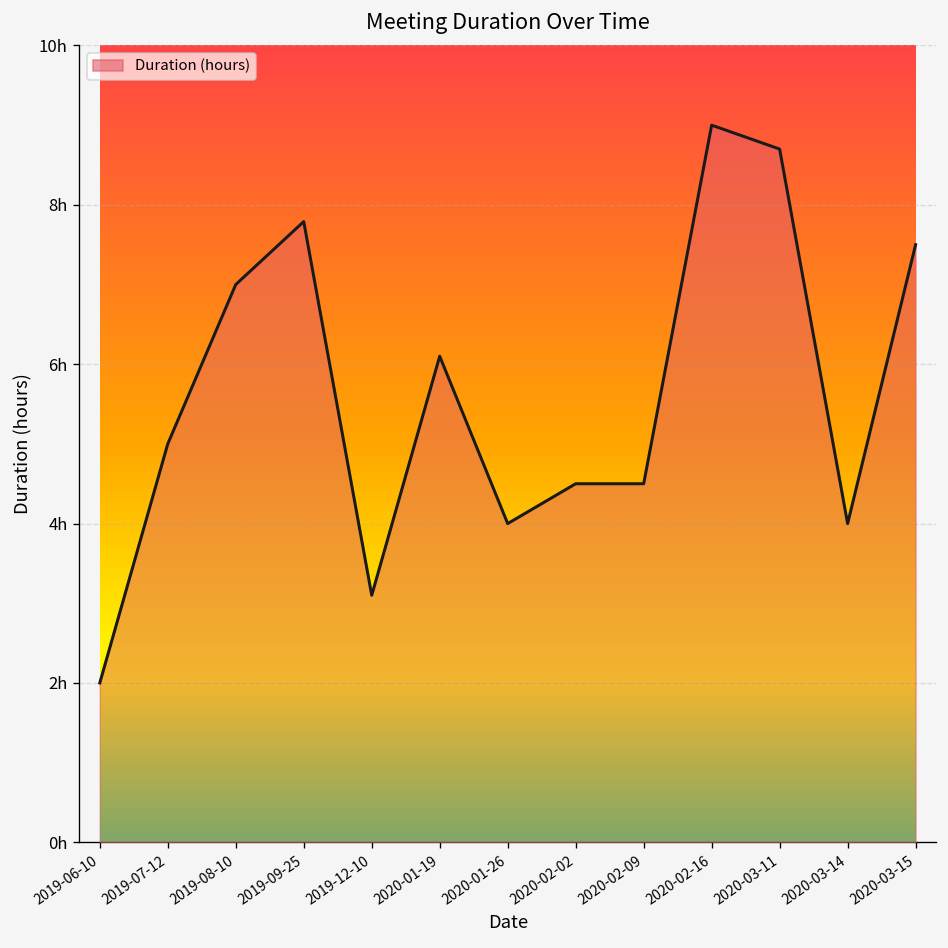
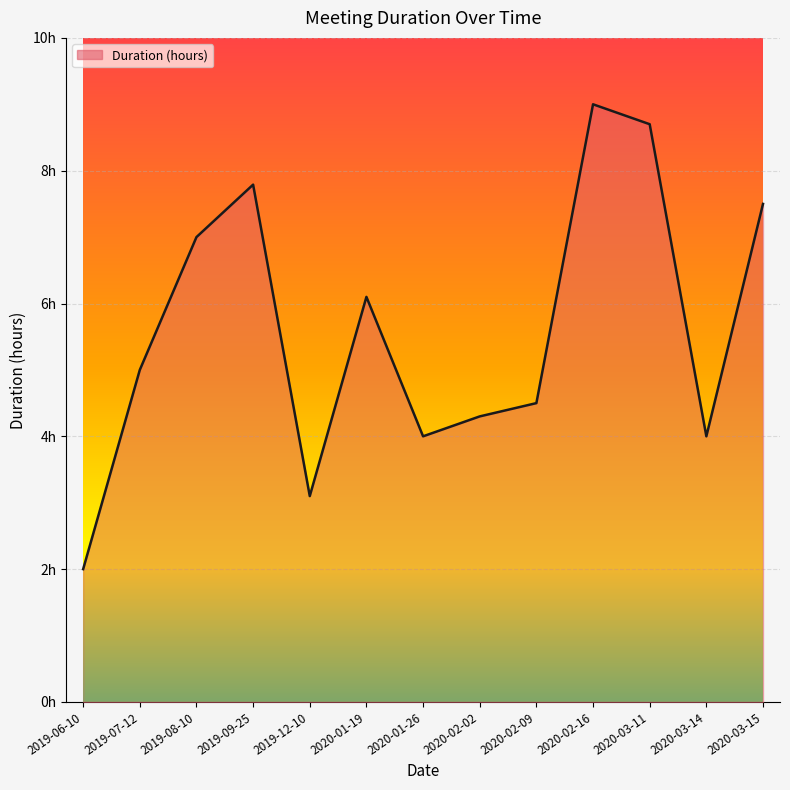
  {
    "2019-06-10": "2.0h",
    "2019-07-12": "5.0h",
    "2019-08-10": "7.0h",
    "2019-09-25": "7.8h",
    "2019-12-10": "3.1h",
    "2020-01-19": "6.1h",
    "2020-01-26": "4.0h",
-   "2020-02-02": "4.5h",
+   "2020-02-02": "4.3h",
    "2020-02-09": "4.5h",
    "2020-02-16": "9.0h",
    "2020-03-11": "8.7h",
    "2020-03-14": "4.0h",
    "2020-03-15": "7.5h"
  }
